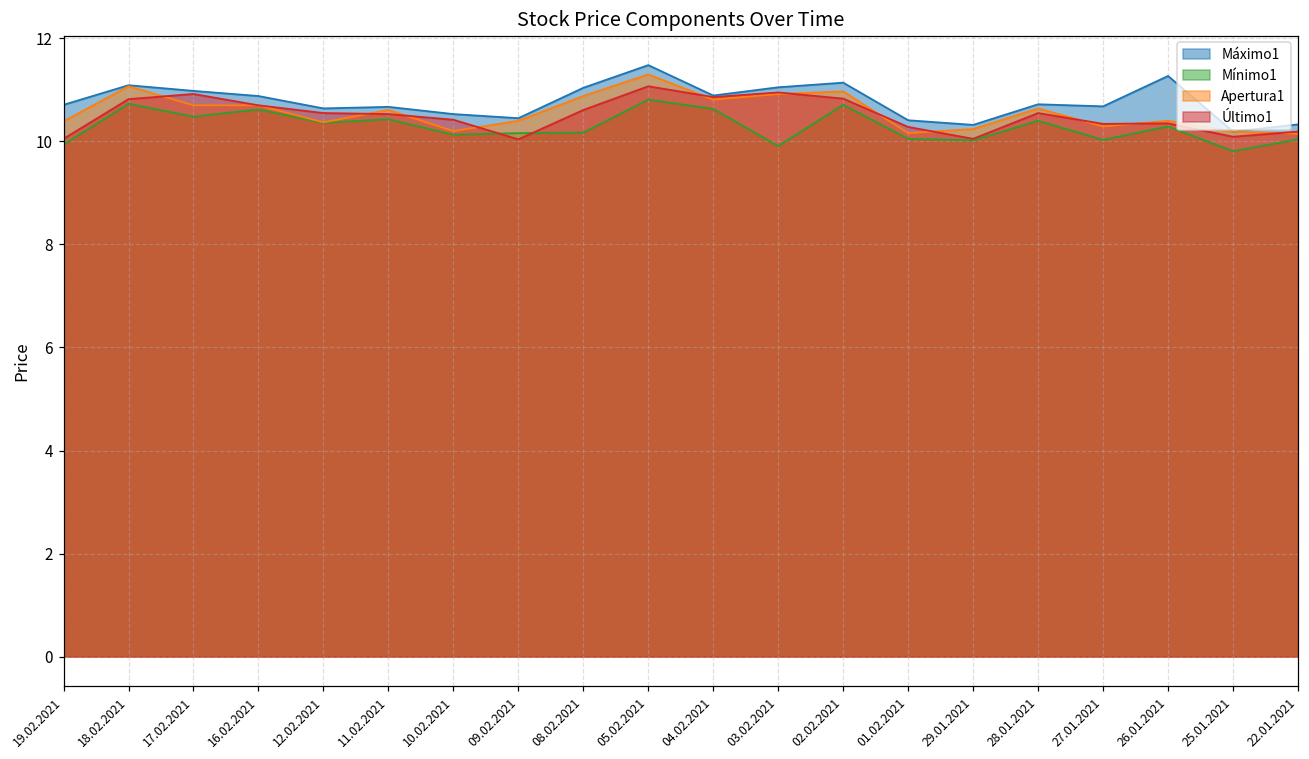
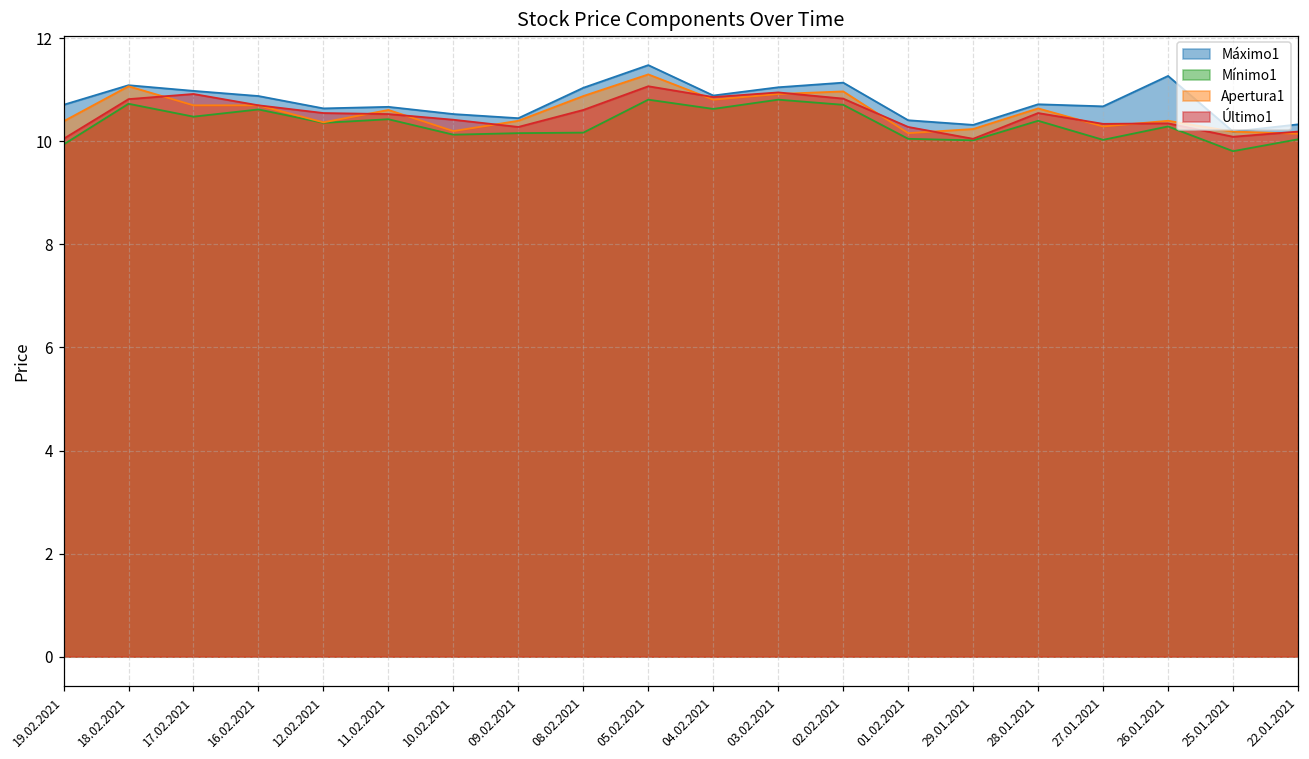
  {
    "Máximo1": {
      "19.02.2021": 10.7,
      "17.02.2021": 11.0,
      "16.02.2021": 10.9,
      "12.02.2021": 10.6,
      "11.02.2021": 10.7,
      "10.02.2021": 10.5,
      "08.02.2021": 11.0,
      "05.02.2021": 11.5,
      "03.02.2021": 11.1,
      "02.02.2021": 11.1,
      "01.02.2021": 10.4,
      "29.01.2021": 10.3,
      "28.01.2021": 10.7,
      "27.01.2021": 10.7,
      "26.01.2021": 11.3,
      "22.01.2021": 10.3
    },
    "Mínimo1": {
      "19.02.2021": 9.9,
      "18.02.2021": 10.7,
      "17.02.2021": 10.5,
      "16.02.2021": 10.6,
      "11.02.2021": 10.4,
      "10.02.2021": 10.1,
      "09.02.2021": 10.2,
      "08.02.2021": 10.2,
      "05.02.2021": 10.8,
      "04.02.2021": 10.6,
-     "03.02.2021": 9.9,
+     "03.02.2021": 10.8,
      "02.02.2021": 10.7,
      "01.02.2021": 10.1,
      "28.01.2021": 10.4,
      "27.01.2021": 10.0,
      "26.01.2021": 10.3,
      "25.01.2021": 9.8,
      "22.01.2021": 10.0
    },
    "Apertura1": {
      "19.02.2021": 10.4,
      "17.02.2021": 10.7,
      "11.02.2021": 10.6,
      "10.02.2021": 10.2,
      "08.02.2021": 10.9,
      "05.02.2021": 11.3,
      "02.02.2021": 11.0,
      "01.02.2021": 10.2,
      "29.01.2021": 10.2,
      "28.01.2021": 10.6
    },
    "Último1": {
      "19.02.2021": 10.1,
      "18.02.2021": 10.8,
      "17.02.2021": 10.9,
      "12.02.2021": 10.6,
      "11.02.2021": 10.5,
      "10.02.2021": 10.4,
-     "09.02.2021": 10.0,
+     "09.02.2021": 10.3,
      "08.02.2021": 10.6,
      "05.02.2021": 11.1,
      "02.02.2021": 10.8,
      "01.02.2021": 10.3,
      "28.01.2021": 10.6,
      "25.01.2021": 10.1
    }
  }
